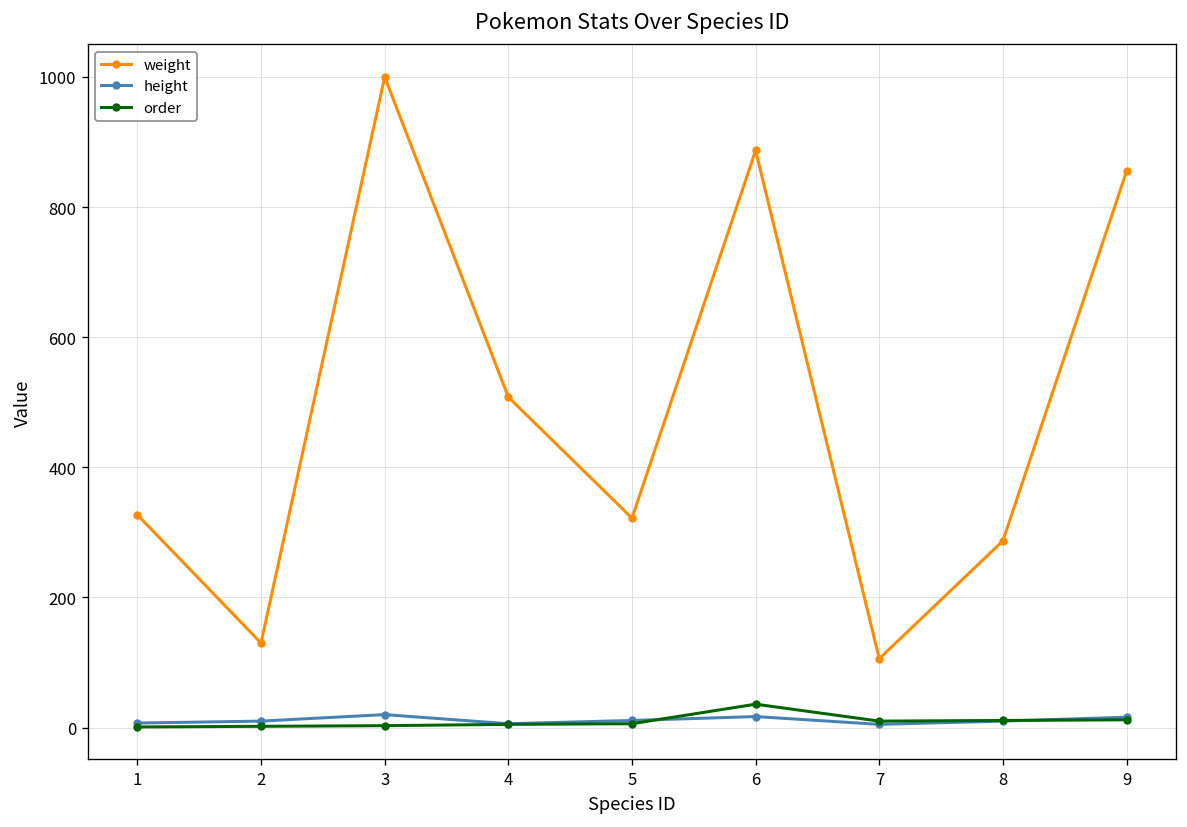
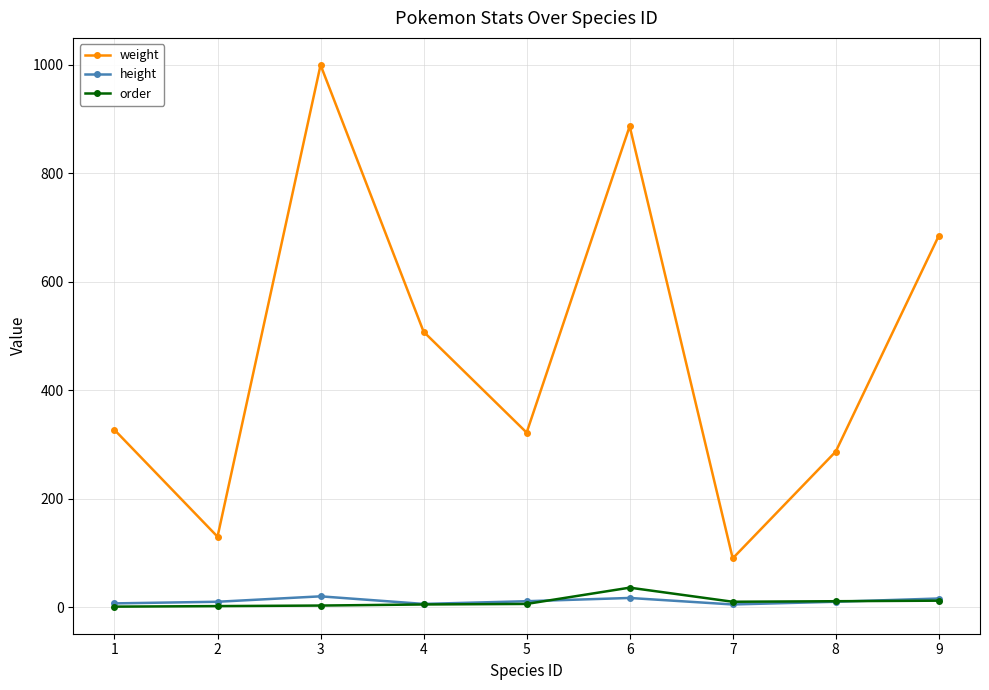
  {
    "weight": {
      "1": 330,
      "2": 130,
      "3": 1000,
      "4": 510,
      "5": 320,
      "6": 890,
-     "7": 110,
+     "7": 90,
      "8": 290,
-     "9": 860
+     "9": 690
    },
    "height": {
      "1": 10,
      "2": 10,
      "3": 20,
      "5": 10,
      "6": 20,
      "7": 10
    },
    "order": {
      "1": 0,
      "2": 0,
      "3": 0,
      "5": 10,
      "6": 40,
      "7": 10
    }
  }
